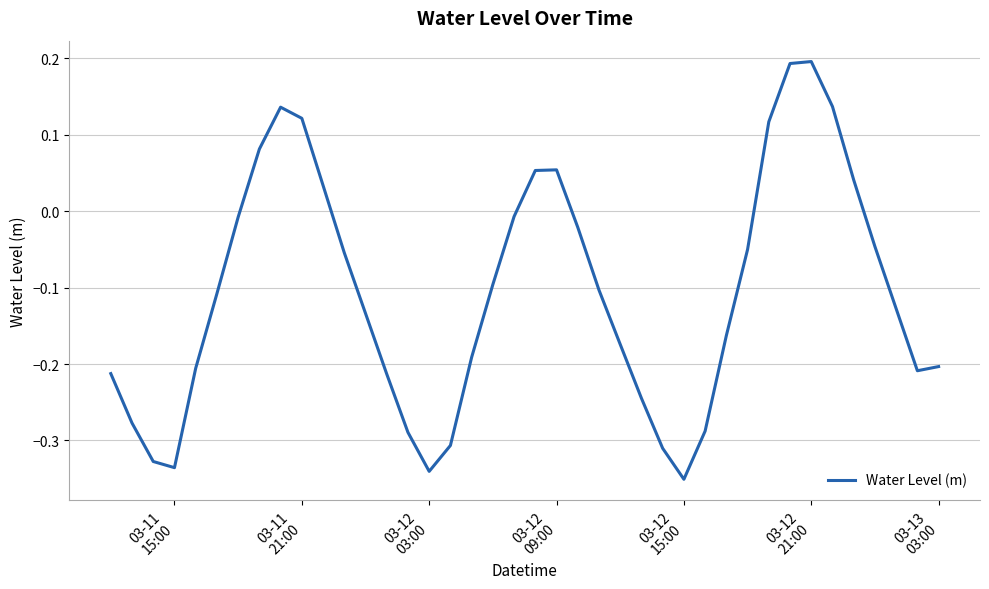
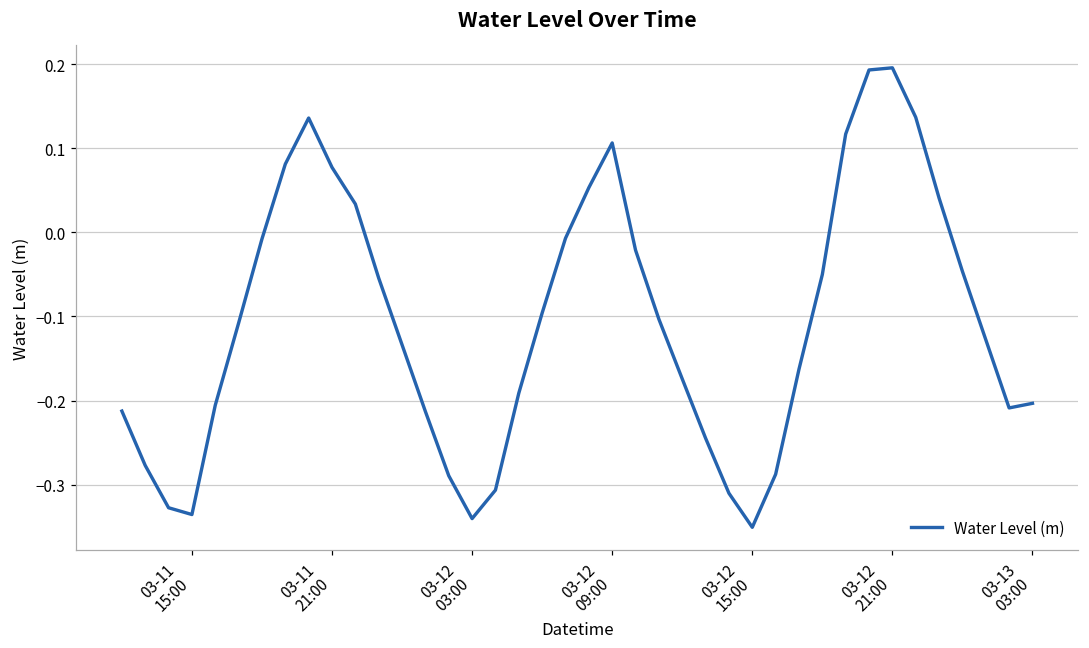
  {
    "03-11 15:00": -0.34,
-   "03-11 21:00": 0.12,
+   "03-11 21:00": 0.08,
    "03-12 03:00": -0.34,
-   "03-12 09:00": 0.05,
+   "03-12 09:00": 0.11,
    "03-12 15:00": -0.35,
    "03-12 21:00": 0.20,
    "03-13 03:00": -0.20
  }
